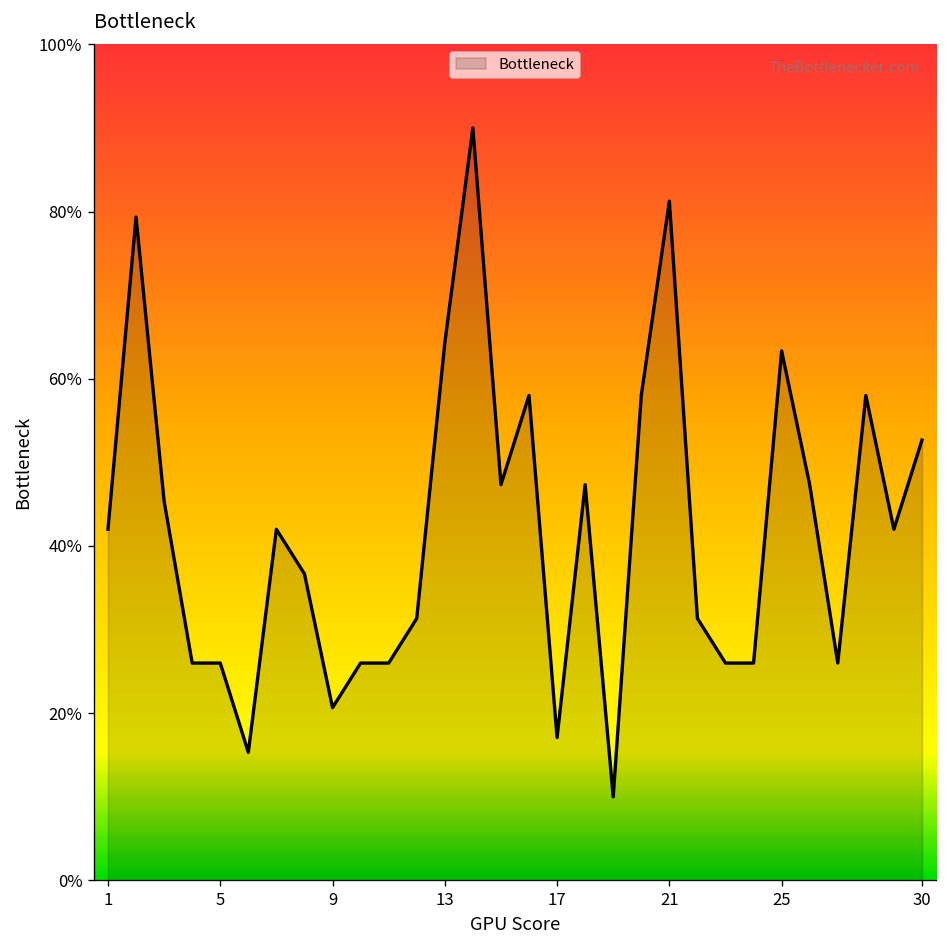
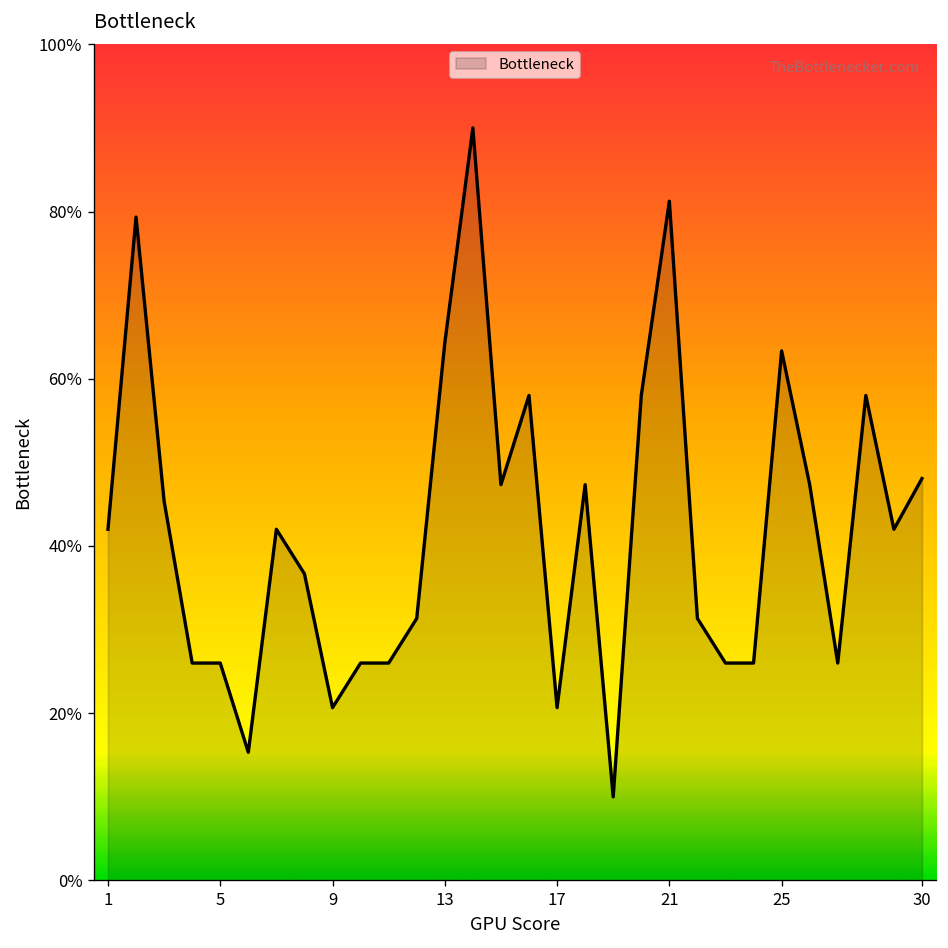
  {
    "1": "42%",
    "5": "26%",
    "9": "21%",
    "13": "64%",
-   "17": "17%",
+   "17": "21%",
    "21": "81%",
    "25": "63%",
-   "30": "53%"
+   "30": "48%"
  }
